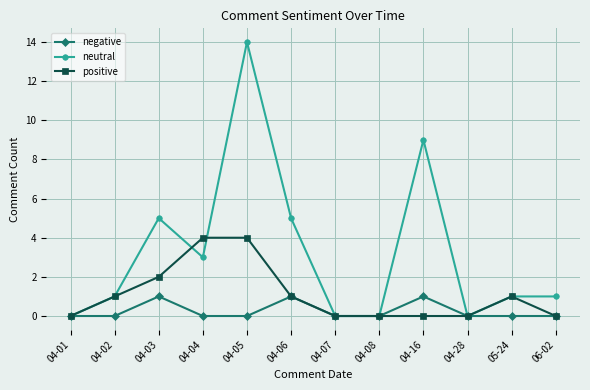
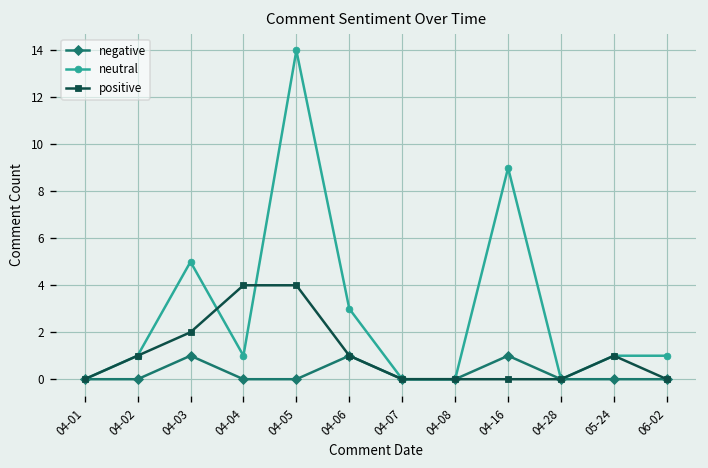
  {
    "neutral": {
      "04-03": 5,
-     "04-04": 3,
+     "04-04": 1,
      "04-05": 14,
-     "04-06": 5,
+     "04-06": 3,
      "04-16": 9,
      "06-02": 1
    }
  }
